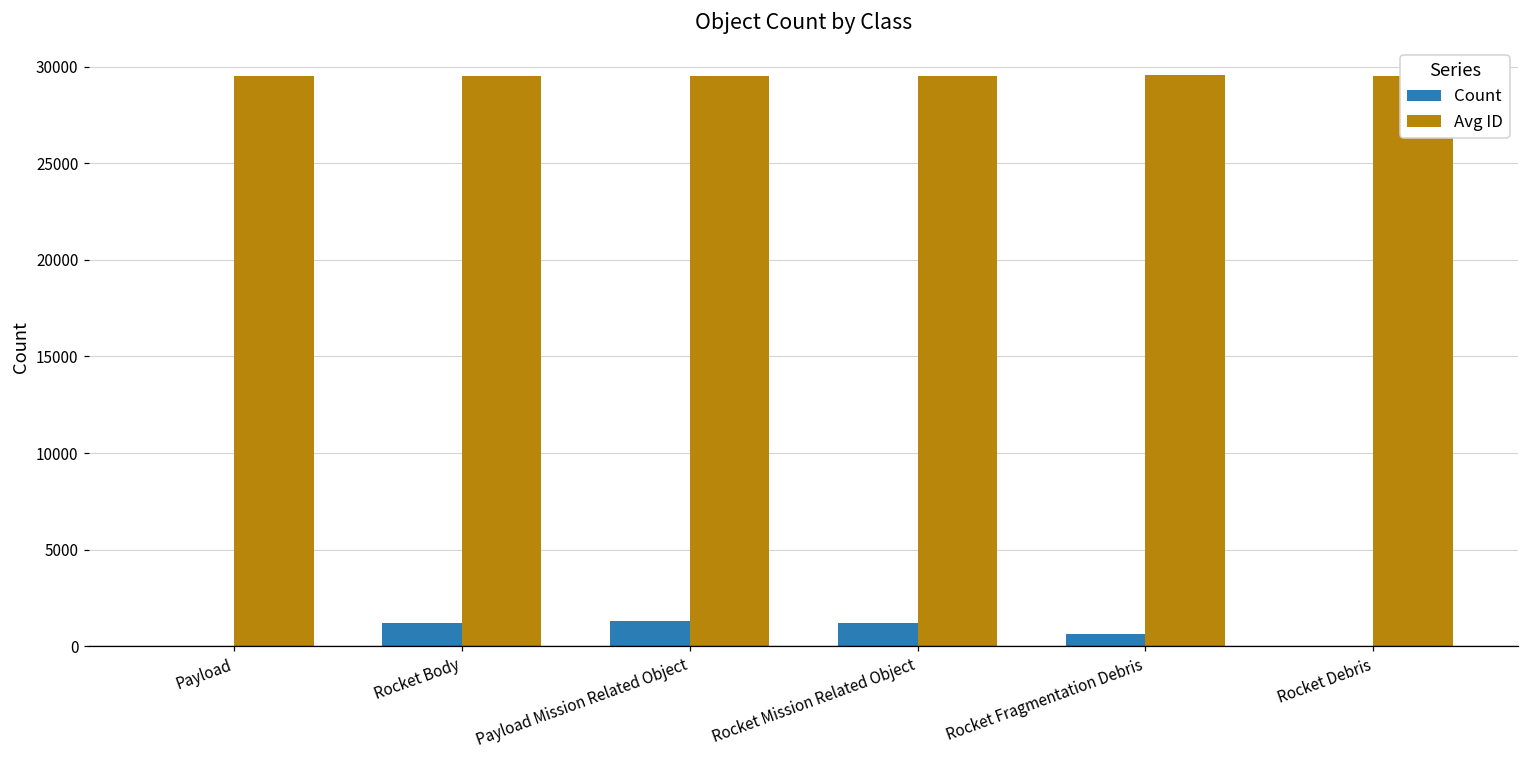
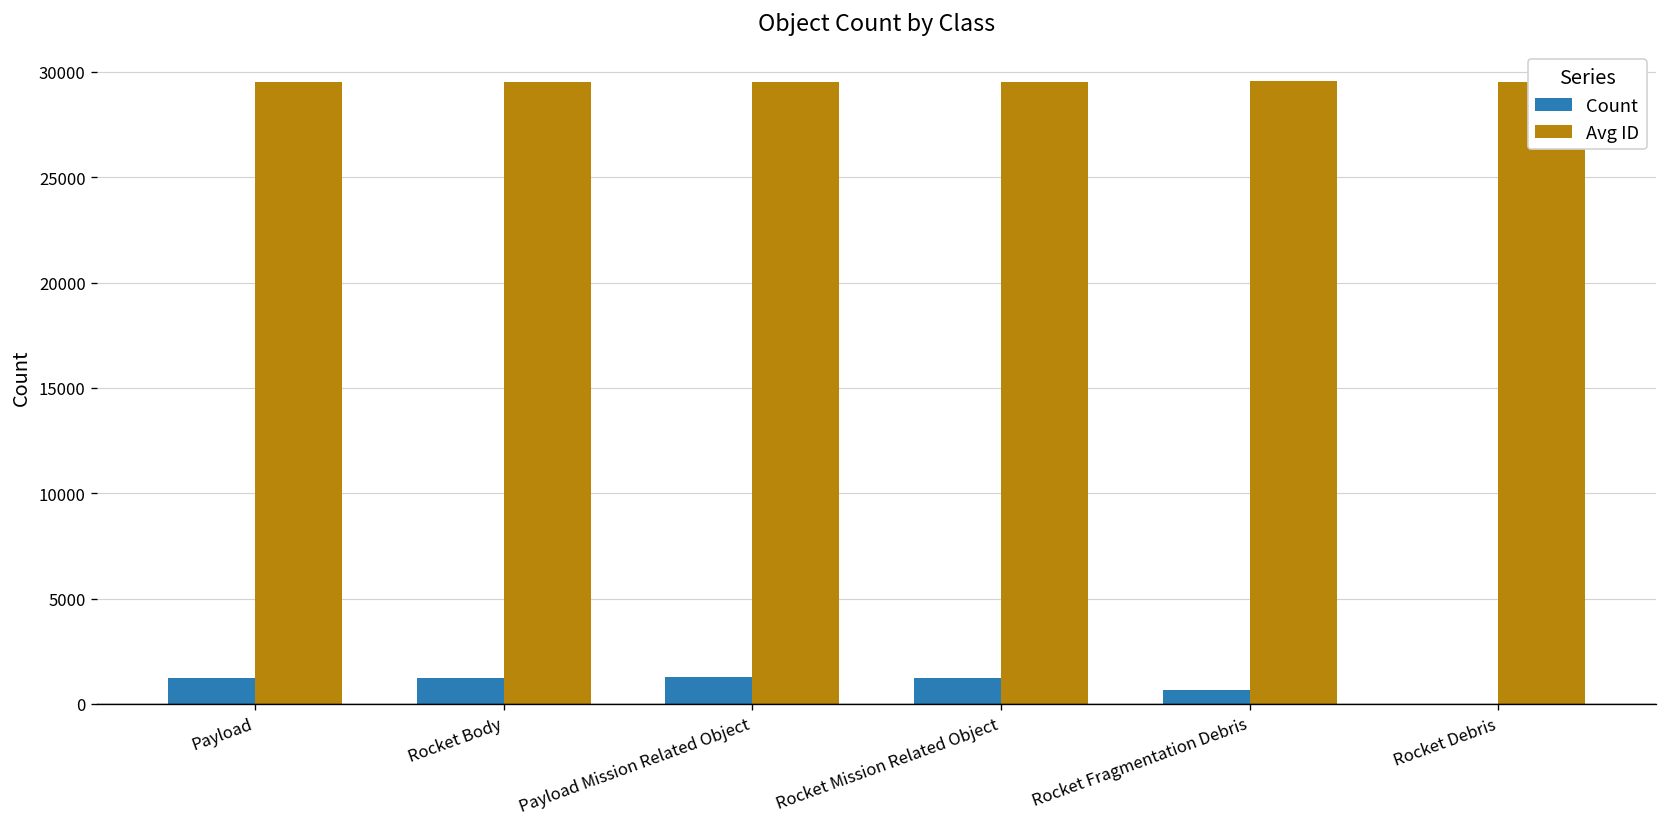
  {
    "Count": {
-     "Payload": 0,
+     "Payload": 1200,
      "Rocket Body": 1200,
      "Payload Mission Related Object": 1300,
      "Rocket Mission Related Object": 1200,
      "Rocket Fragmentation Debris": 700
    },
    "Avg ID": {
      "Payload": 29500,
      "Rocket Body": 29500,
      "Payload Mission Related Object": 29500,
      "Rocket Mission Related Object": 29500,
      "Rocket Fragmentation Debris": 29500
    }
  }
